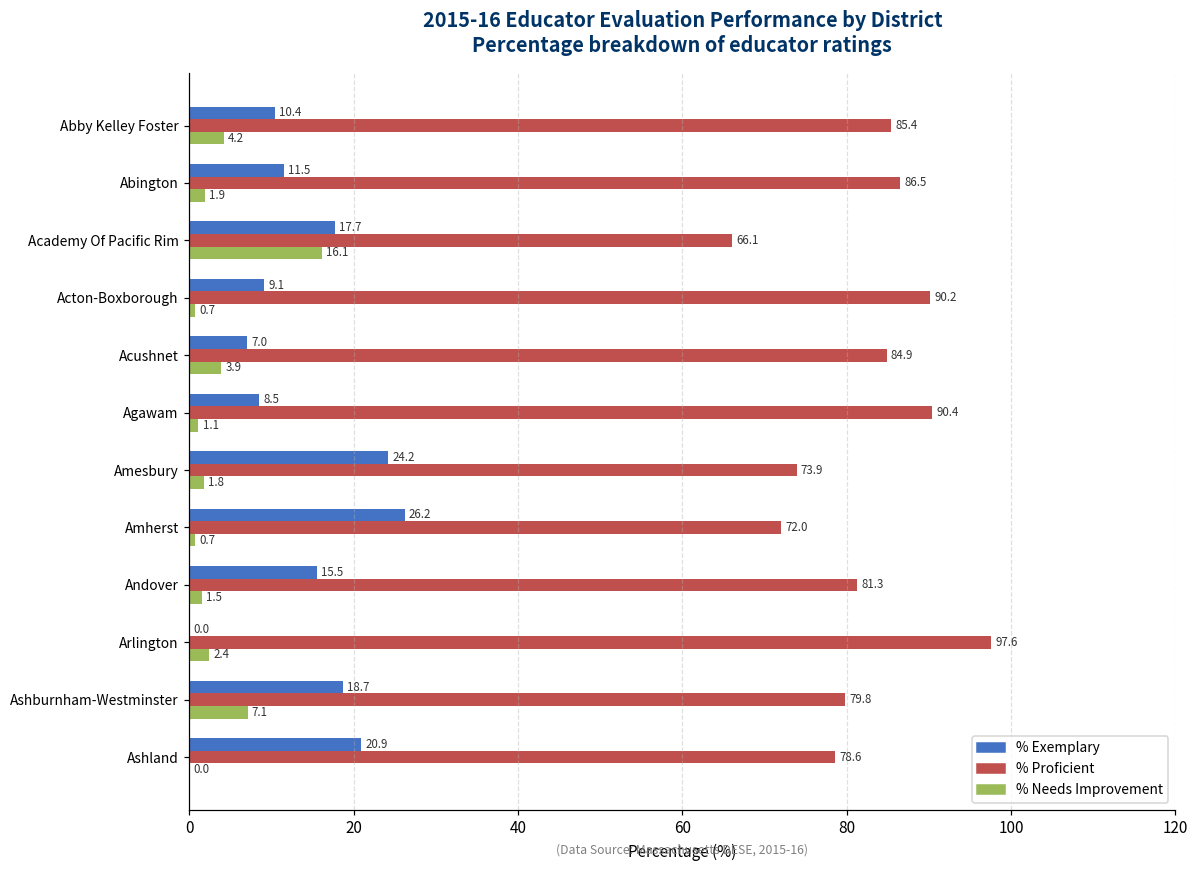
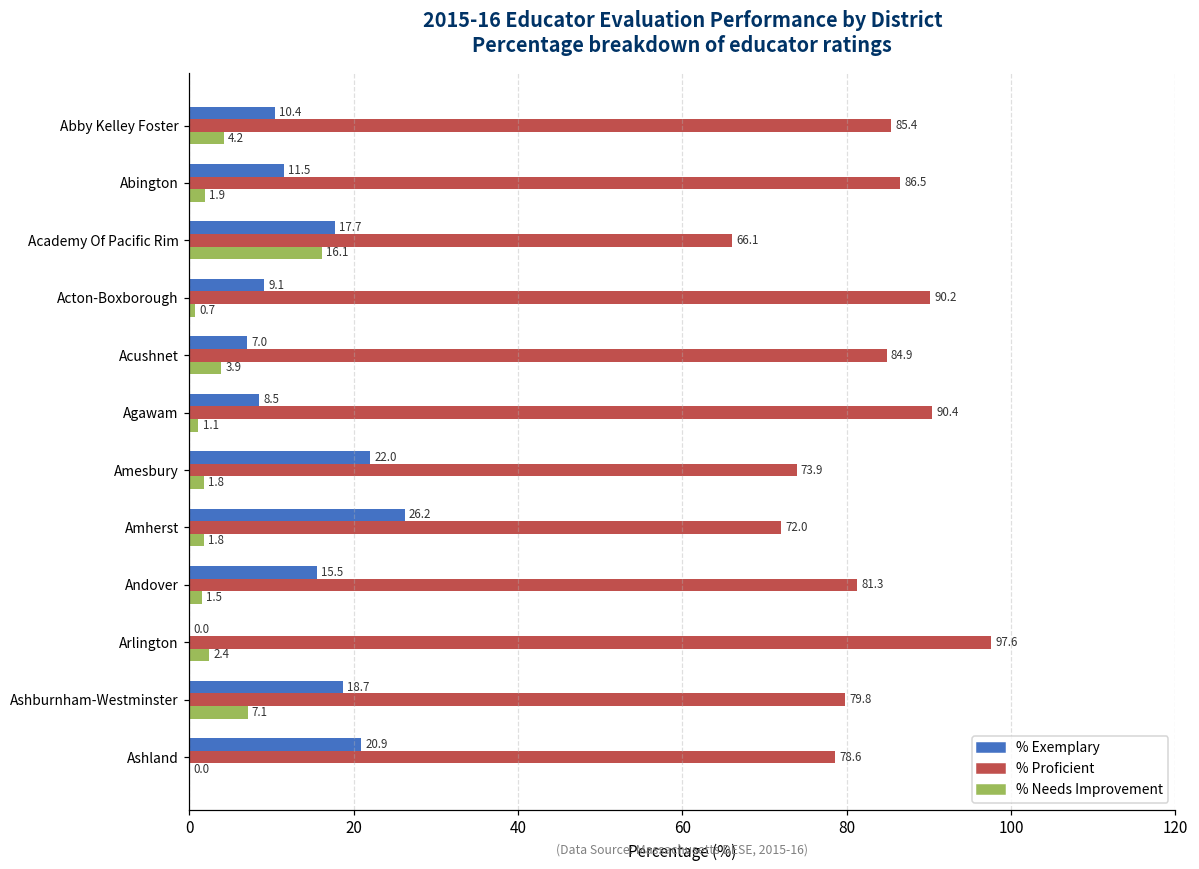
  {
    "% Exemplary": {
      "Abby Kelley Foster": 10.4,
      "Abington": 11.5,
      "Academy Of Pacific Rim": 17.7,
      "Acton-Boxborough": 9.1,
      "Acushnet": 7.0,
      "Agawam": 8.5,
-     "Amesbury": 24.2,
+     "Amesbury": 22.0,
      "Amherst": 26.2,
      "Andover": 15.5,
      "Arlington": 0.0,
      "Ashburnham-Westminster": 18.7,
      "Ashland": 20.9
    },
    "% Proficient": {
      "Abby Kelley Foster": 85.4,
      "Abington": 86.5,
      "Academy Of Pacific Rim": 66.1,
      "Acton-Boxborough": 90.2,
      "Acushnet": 84.9,
      "Agawam": 90.4,
      "Amesbury": 73.9,
      "Amherst": 72.0,
      "Andover": 81.3,
      "Arlington": 97.6,
      "Ashburnham-Westminster": 79.8,
      "Ashland": 78.6
    },
    "% Needs Improvement": {
      "Abby Kelley Foster": 4.2,
      "Abington": 1.9,
      "Academy Of Pacific Rim": 16.1,
      "Acton-Boxborough": 0.7,
      "Acushnet": 3.9,
      "Agawam": 1.1,
      "Amesbury": 1.8,
-     "Amherst": 0.7,
+     "Amherst": 1.8,
      "Andover": 1.5,
      "Arlington": 2.4,
      "Ashburnham-Westminster": 7.1,
      "Ashland": 0.0
    }
  }
